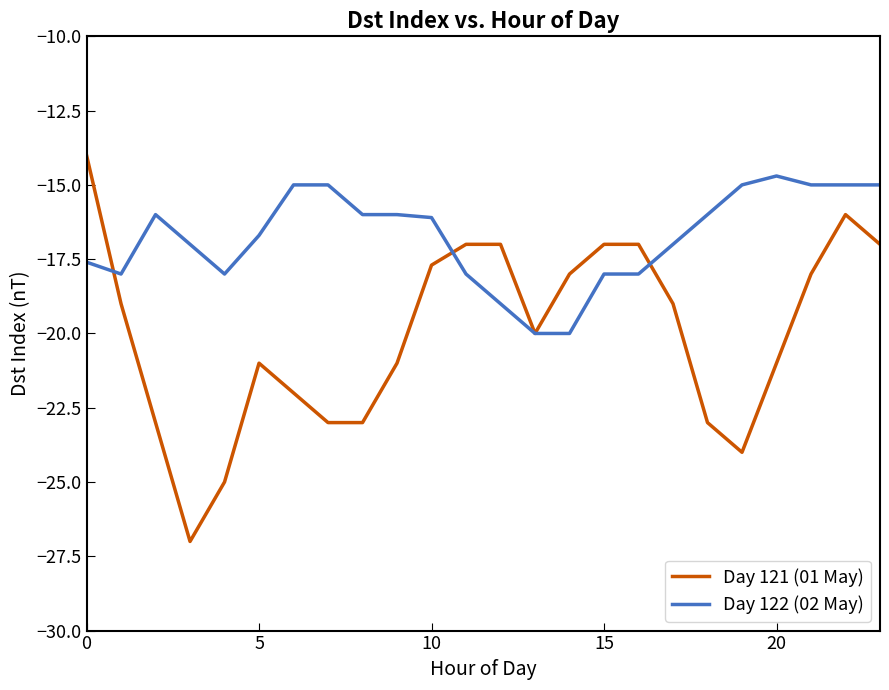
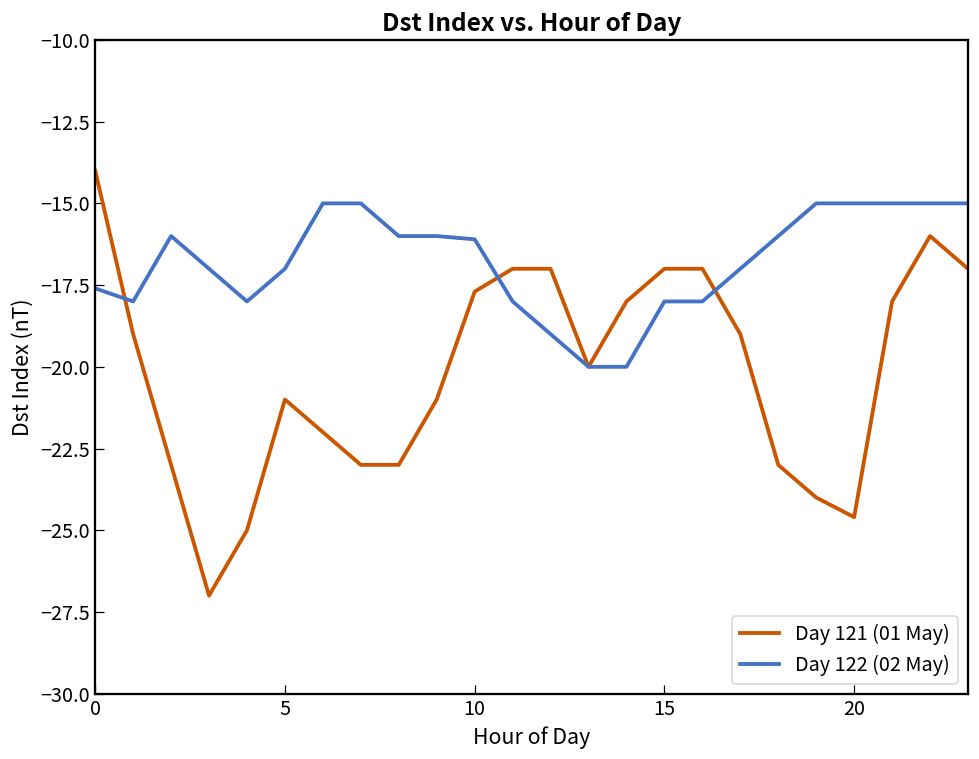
  {
    "Day 121 (01 May)": {
      "0": -14.0,
      "5": -21.0,
      "10": -17.7,
      "15": -17.0,
-     "20": -21.0
+     "20": -24.6
    },
    "Day 122 (02 May)": {
      "0": -17.6,
-     "5": -16.7,
+     "5": -17.0,
      "10": -16.1,
      "15": -18.0,
-     "20": -14.7
+     "20": -15.0
    }
  }
